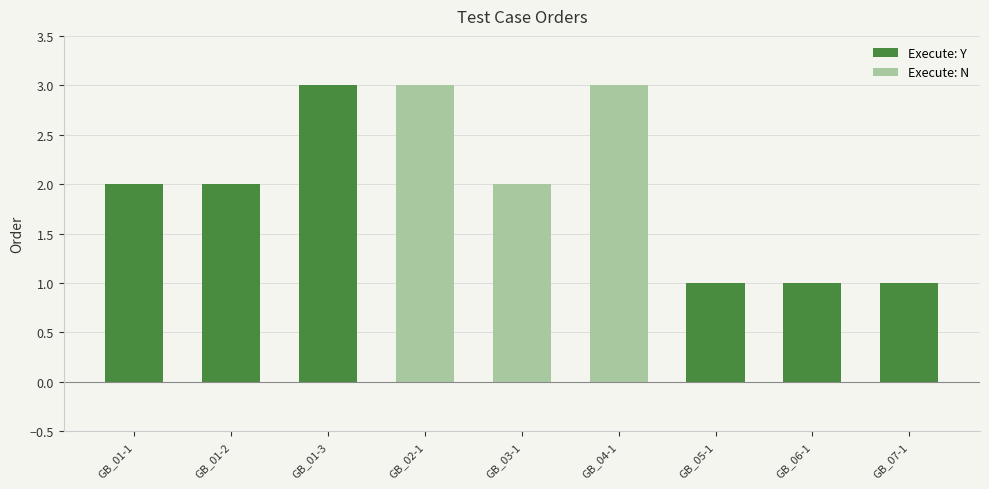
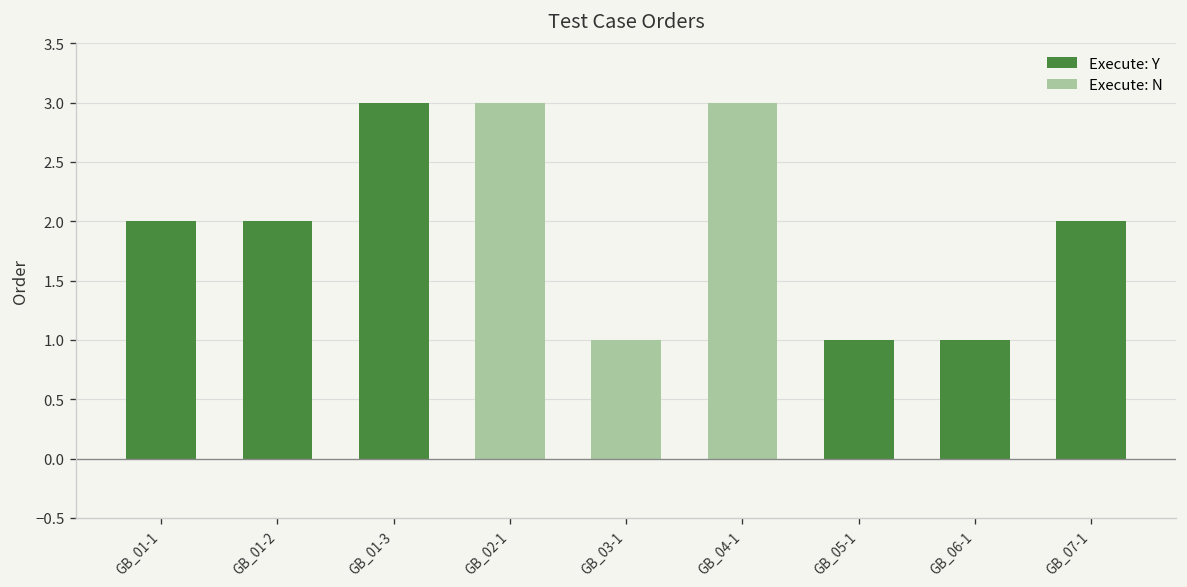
  {
    "GB_01-1": 2,
    "GB_01-2": 2,
    "GB_01-3": 3,
    "GB_02-1": 3,
-   "GB_03-1": 2,
+   "GB_03-1": 1,
    "GB_04-1": 3,
    "GB_05-1": 1,
    "GB_06-1": 1,
-   "GB_07-1": 1
+   "GB_07-1": 2
  }
